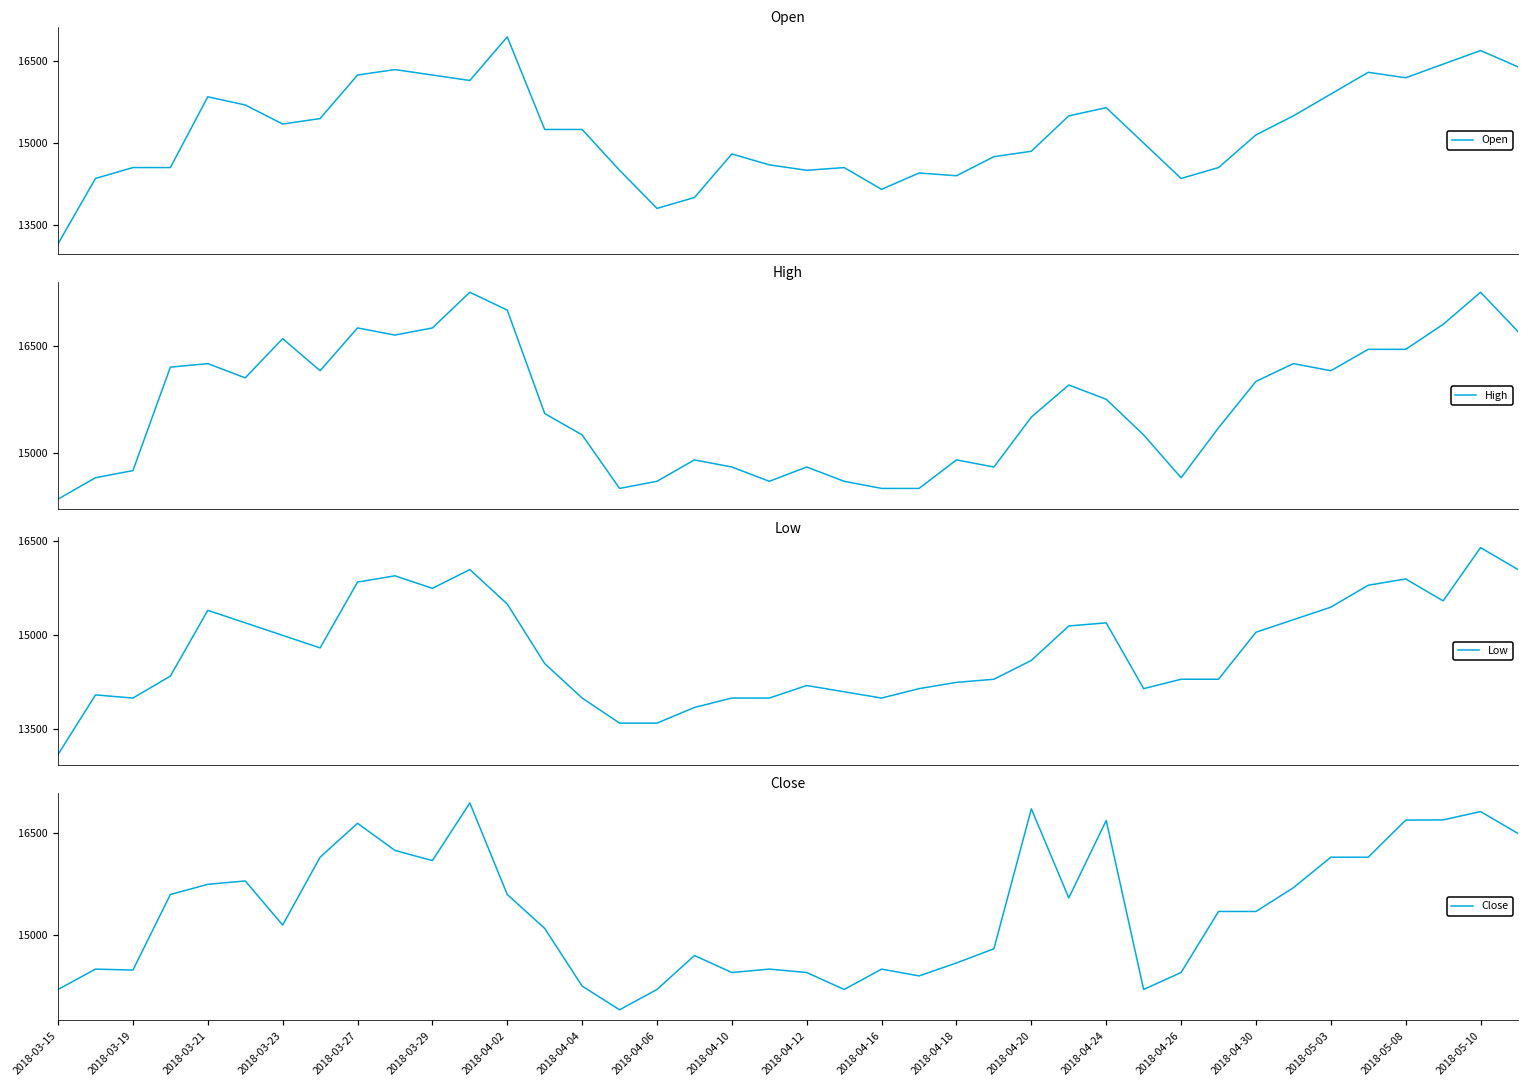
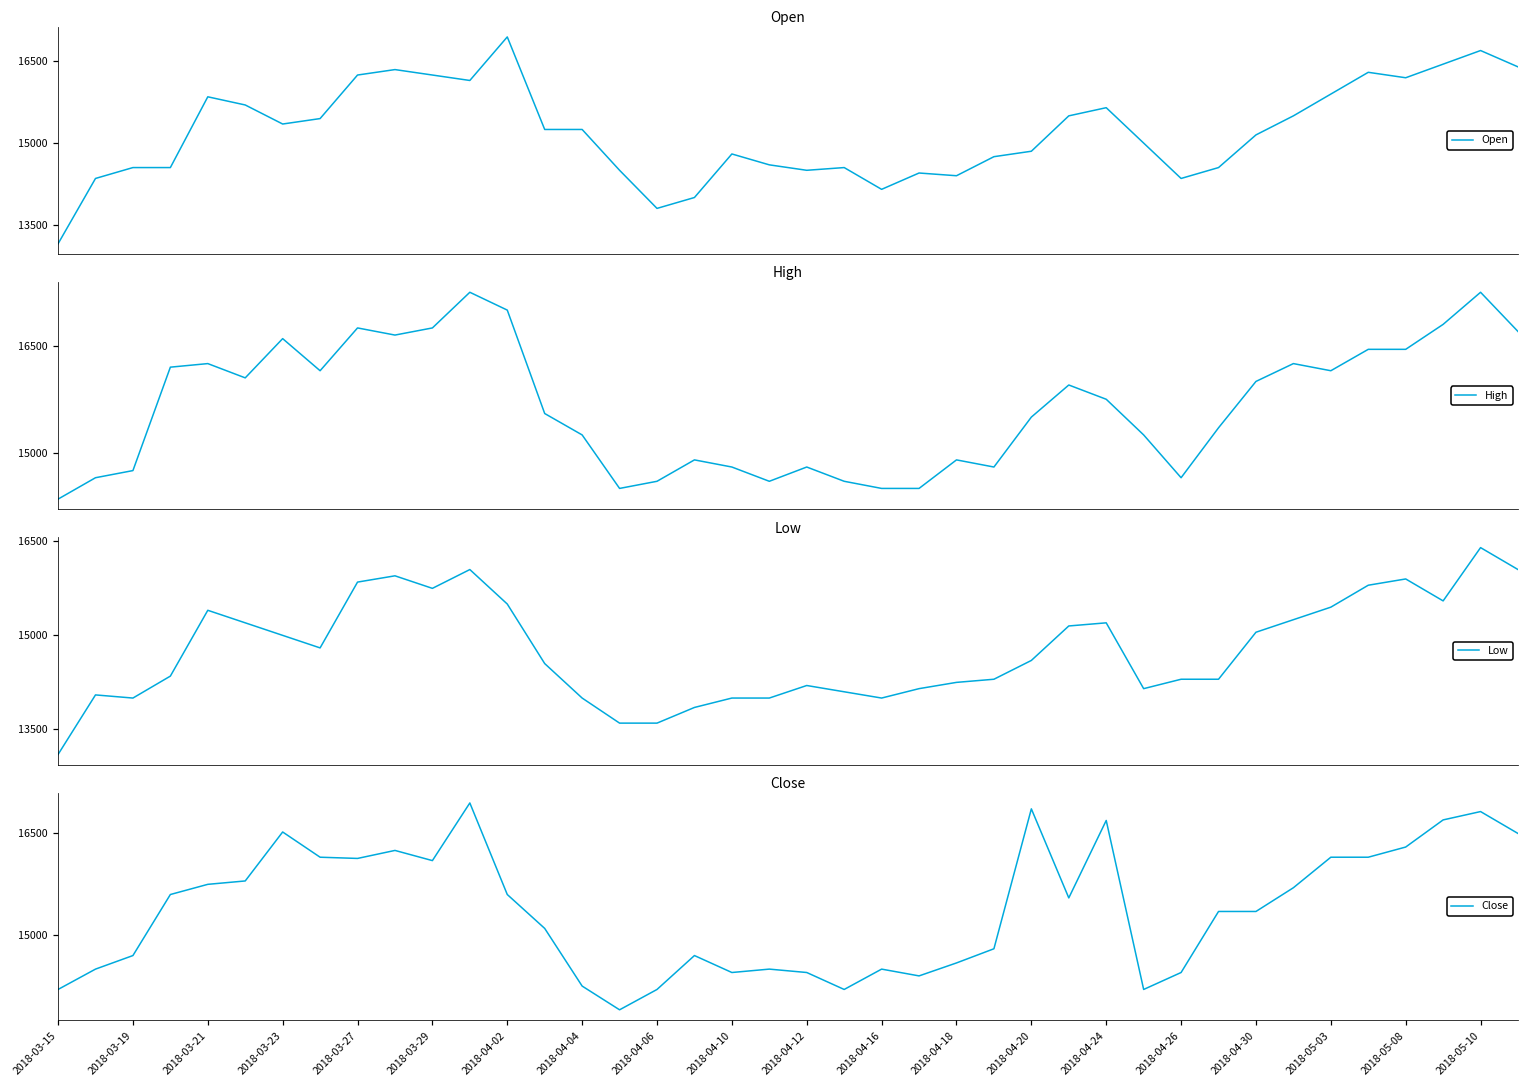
  {
    "Close": {
      "2018-03-15": 14200,
-     "2018-03-19": 14500,
+     "2018-03-19": 14700,
      "2018-03-21": 15800,
-     "2018-03-23": 15200,
-     "2018-03-27": 16700,
+     "2018-03-23": 16500,
+     "2018-03-27": 16100,
      "2018-03-29": 16100,
      "2018-04-02": 15600,
      "2018-04-04": 14300,
      "2018-04-06": 14200,
      "2018-04-10": 14500,
      "2018-04-12": 14500,
      "2018-04-16": 14500,
      "2018-04-18": 14600,
      "2018-04-20": 16900,
      "2018-04-24": 16700,
      "2018-04-26": 14500,
      "2018-04-30": 15400,
      "2018-05-03": 16200,
-     "2018-05-08": 16700,
+     "2018-05-08": 16300,
      "2018-05-10": 16800
    }
  }
